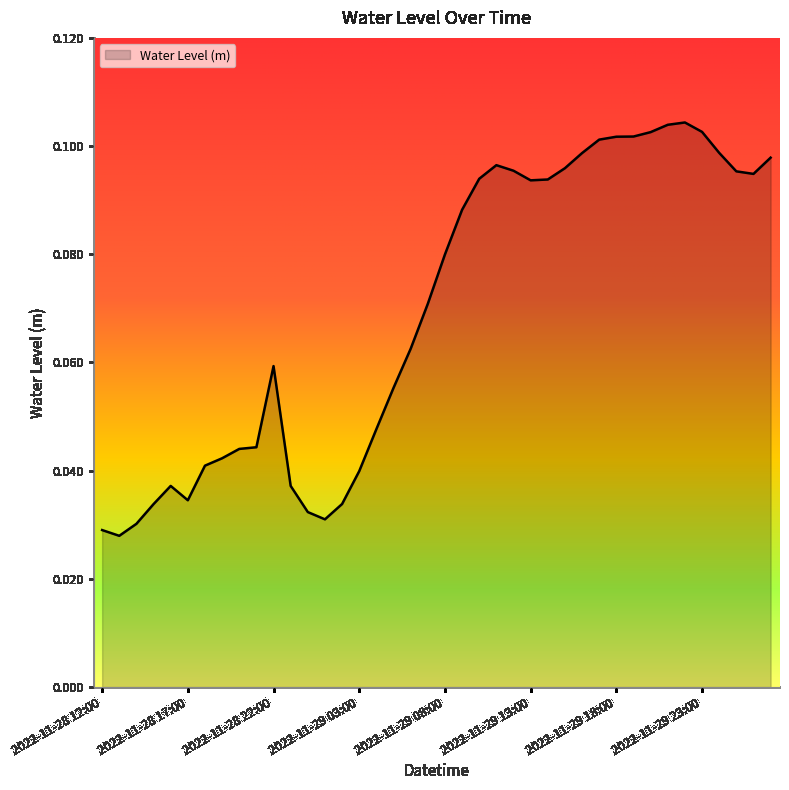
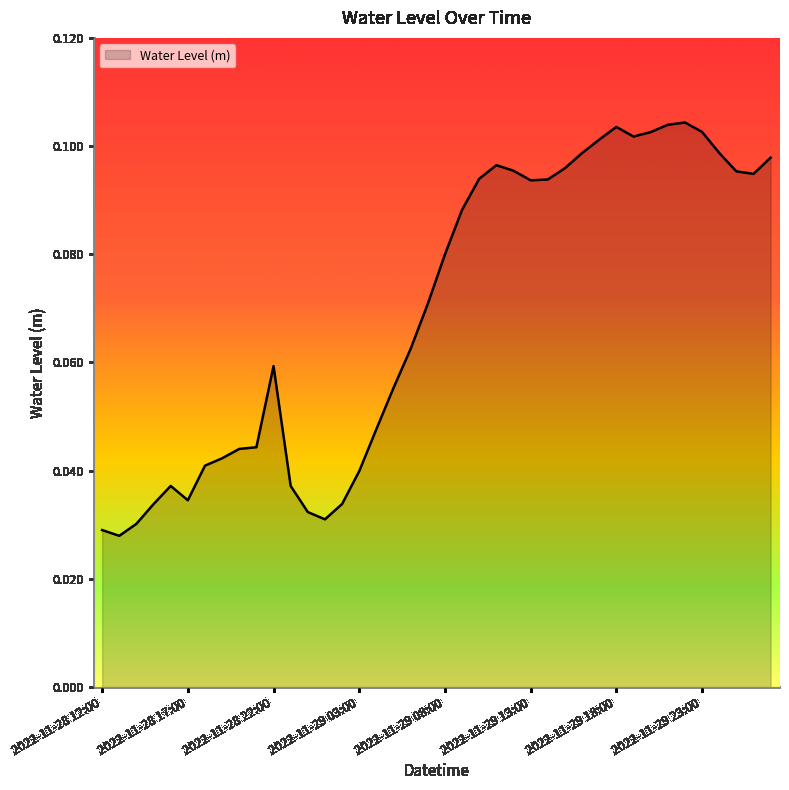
  {
    "2022-11-28 12:00": 0.029,
    "2022-11-28 17:00": 0.035,
    "2022-11-28 22:00": 0.059,
    "2022-11-29 03:00": 0.040,
    "2022-11-29 08:00": 0.080,
    "2022-11-29 13:00": 0.094,
-   "2022-11-29 18:00": 0.102,
+   "2022-11-29 18:00": 0.104,
    "2022-11-29 23:00": 0.103
  }
